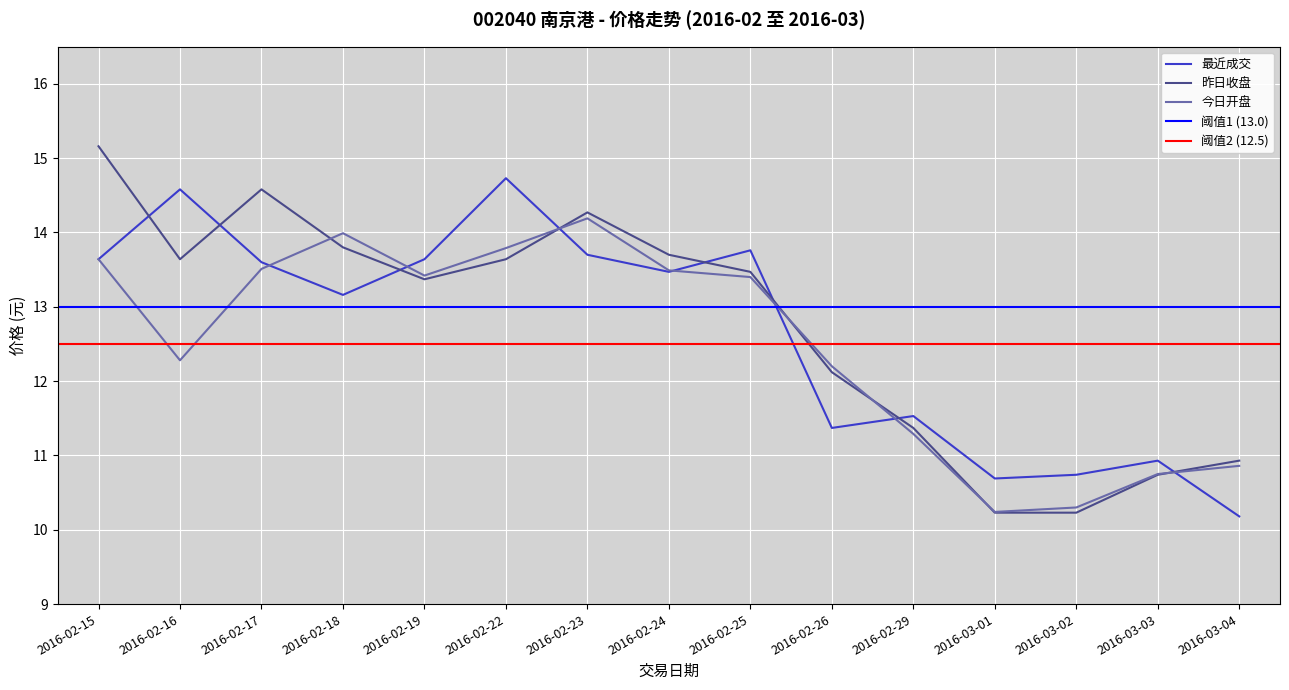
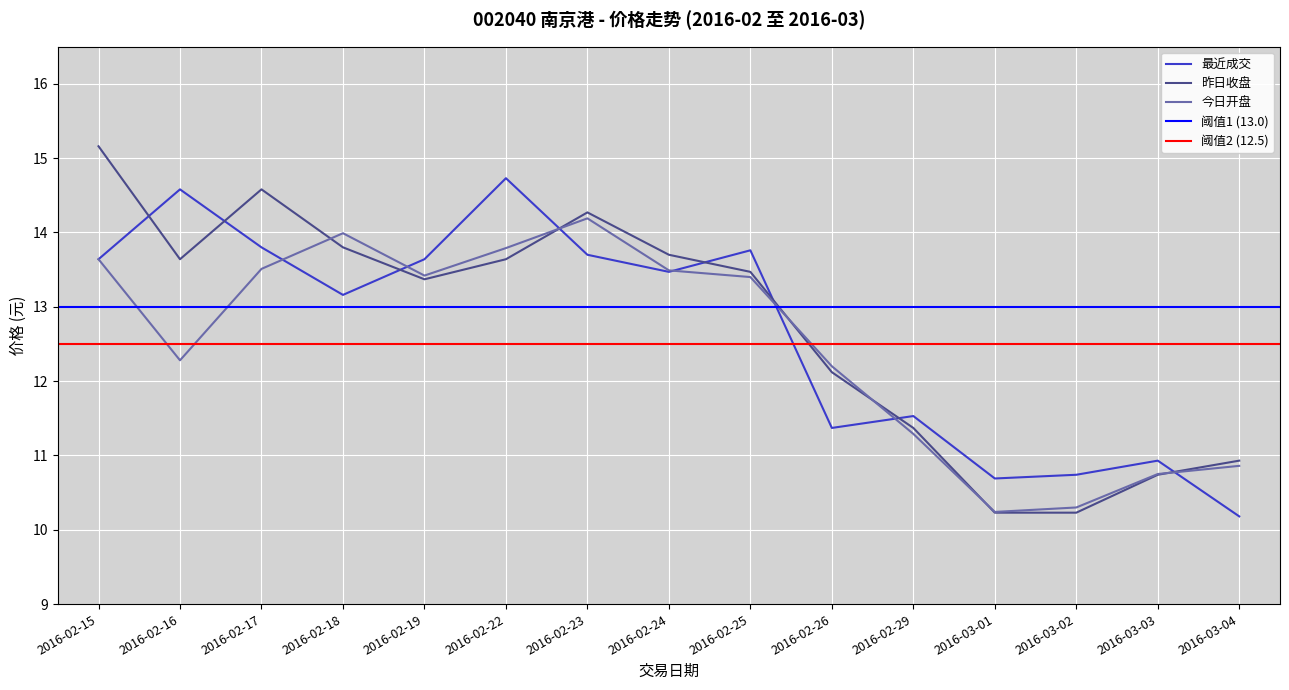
  {
    "最近成交": {
      "2016-02-16": 14.6,
-     "2016-02-17": 13.6,
+     "2016-02-17": 13.8,
      "2016-02-18": 13.2,
      "2016-02-19": 13.6,
      "2016-02-22": 14.7,
      "2016-02-23": 13.7,
      "2016-02-25": 13.8,
      "2016-02-26": 11.4,
      "2016-02-29": 11.5,
      "2016-03-01": 10.7,
      "2016-03-02": 10.7,
      "2016-03-03": 10.9,
      "2016-03-04": 10.2
    }
  }
